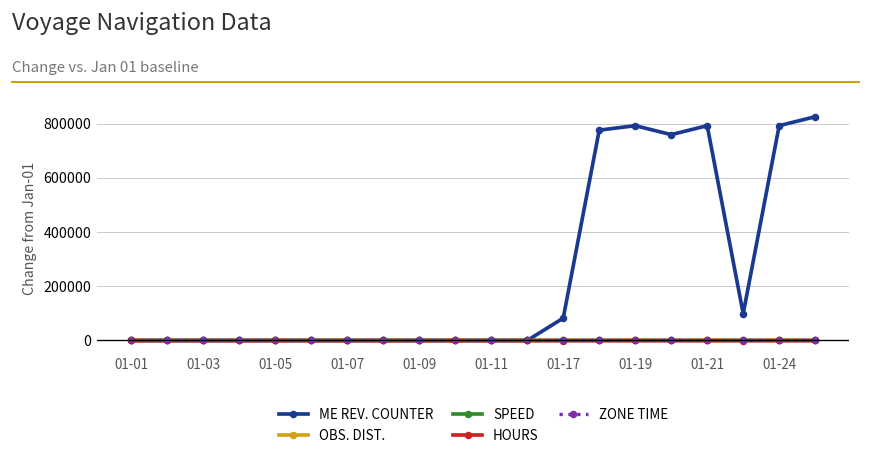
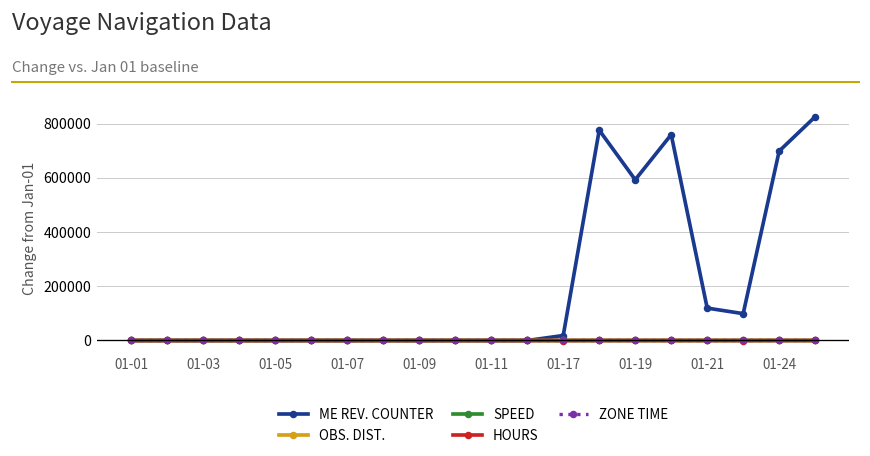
  {
    "ME REV. COUNTER": {
-     "01-17": 80000,
-     "01-19": 790000,
-     "01-21": 790000,
-     "01-24": 790000
+     "01-17": 20000,
+     "01-19": 590000,
+     "01-21": 120000,
+     "01-24": 700000
    },
    "ZONE TIME": {
      "01-17": 0,
      "01-19": 0,
      "01-21": 0,
      "01-24": 0
    }
  }
